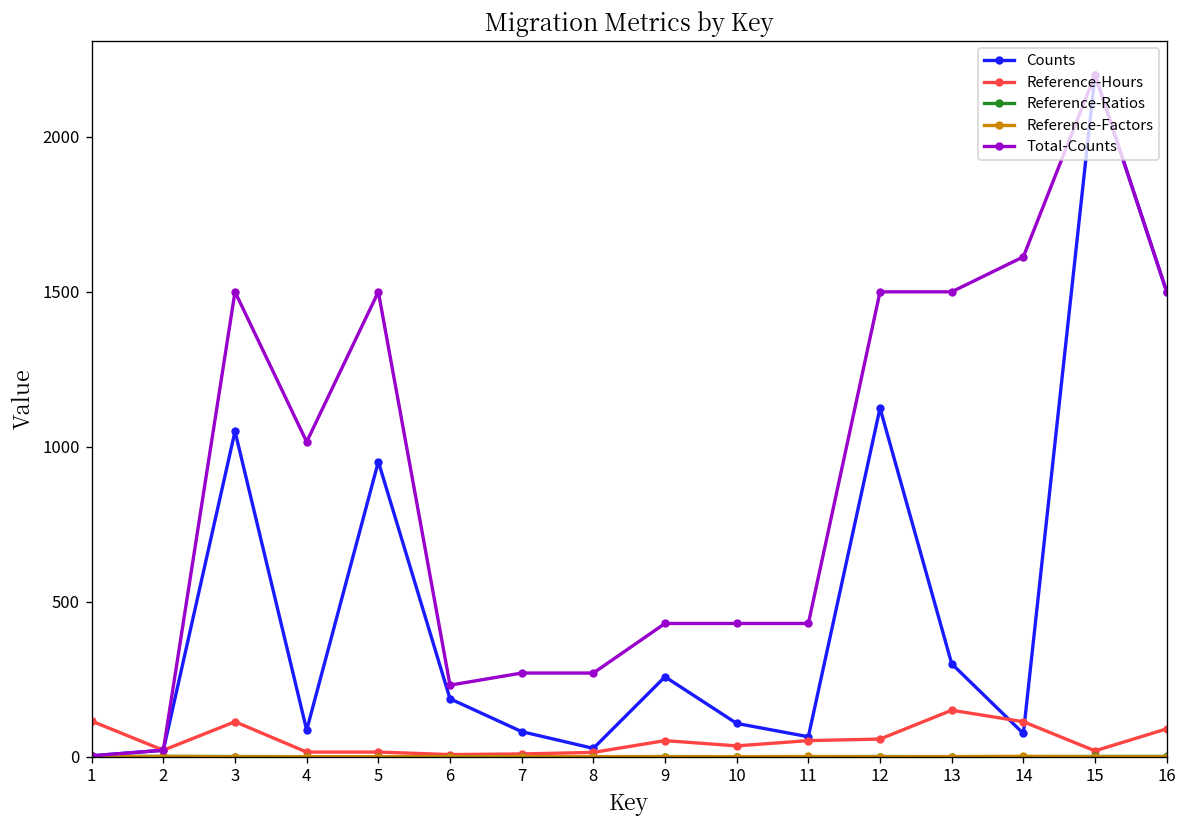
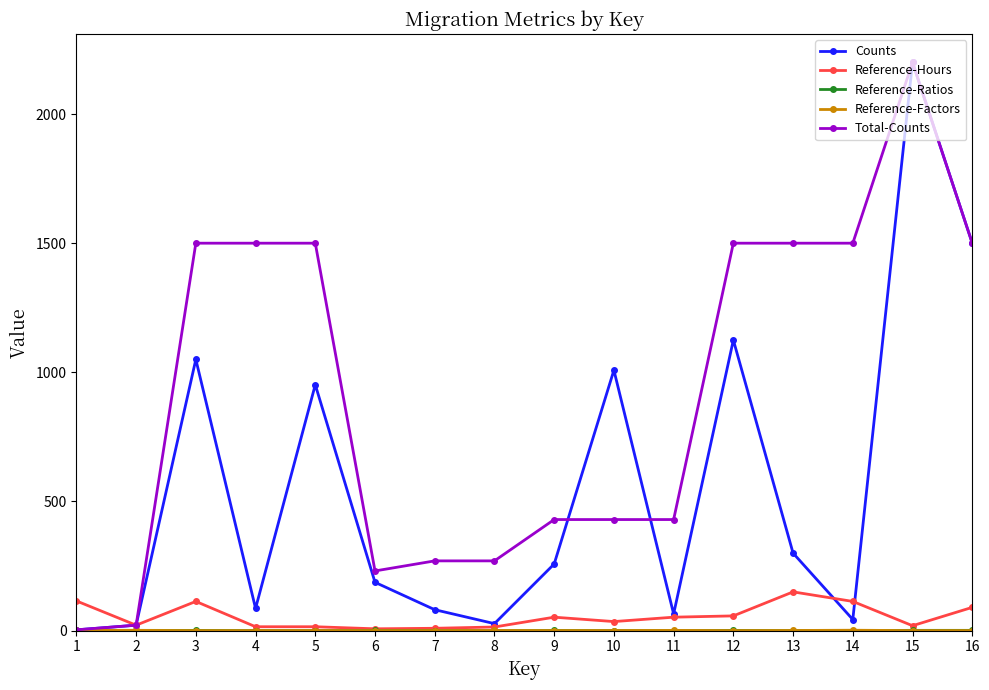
  {
    "Counts": {
      "3": 1050,
      "4": 90,
      "5": 950,
      "6": 190,
      "7": 80,
      "8": 30,
      "9": 260,
-     "10": 110,
+     "10": 1010,
      "11": 60,
      "12": 1130,
      "13": 300,
-     "14": 80
+     "14": 40
    },
    "Reference-Hours": {
      "1": 120,
      "3": 110,
      "4": 20,
      "5": 20,
      "8": 10,
      "9": 50,
      "10": 40,
      "11": 50,
      "12": 60,
      "13": 150,
      "14": 110,
      "15": 20,
      "16": 90
    },
    "Total-Counts": {
      "3": 1500,
-     "4": 1020,
+     "4": 1500,
      "5": 1500,
      "6": 230,
      "7": 270,
      "8": 270,
      "9": 430,
      "10": 430,
      "11": 430,
      "12": 1500,
      "13": 1500,
-     "14": 1610
+     "14": 1500
    }
  }
